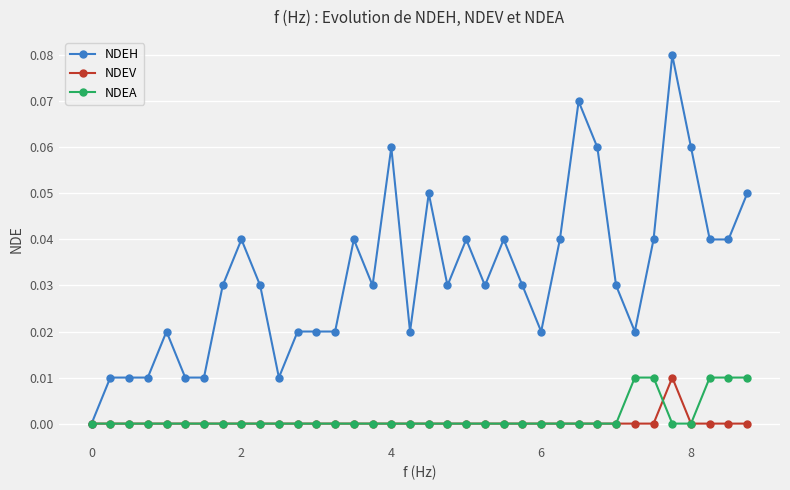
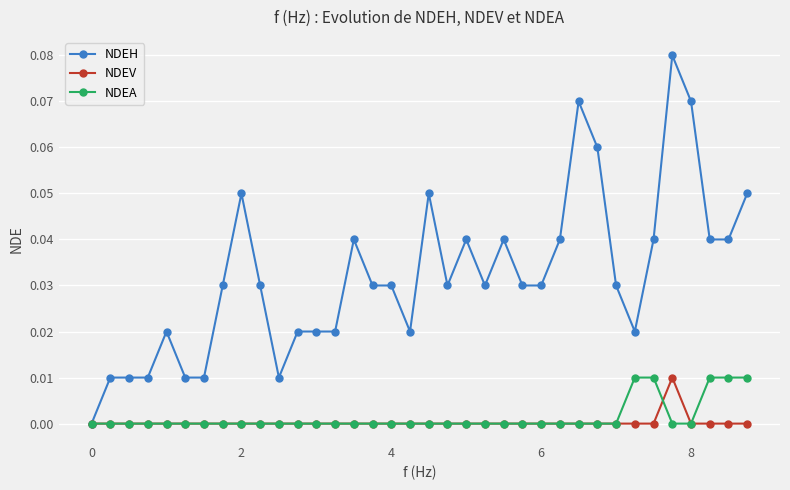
  {
    "NDEH": {
-     "2": 0.04,
-     "4": 0.06,
-     "6": 0.02,
-     "8": 0.06
+     "2": 0.05,
+     "4": 0.03,
+     "6": 0.03,
+     "8": 0.07
    }
  }
